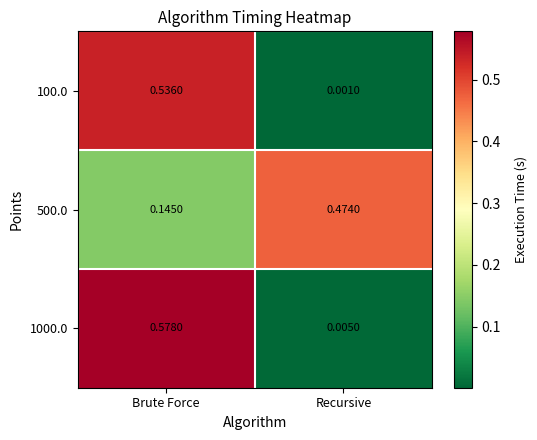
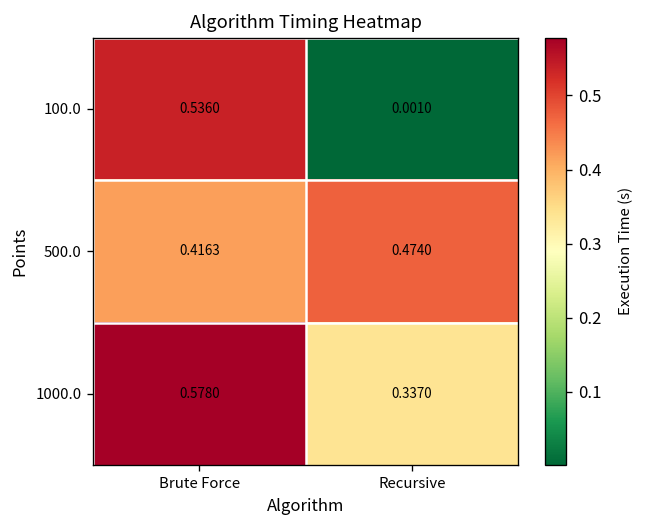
  {
    "100.0": {
      "Brute Force": 0.5360,
      "Recursive": 0.0010
    },
    "500.0": {
-     "Brute Force": 0.1450,
+     "Brute Force": 0.4163,
      "Recursive": 0.4740
    },
    "1000.0": {
      "Brute Force": 0.5780,
-     "Recursive": 0.0050
+     "Recursive": 0.3370
    }
  }
